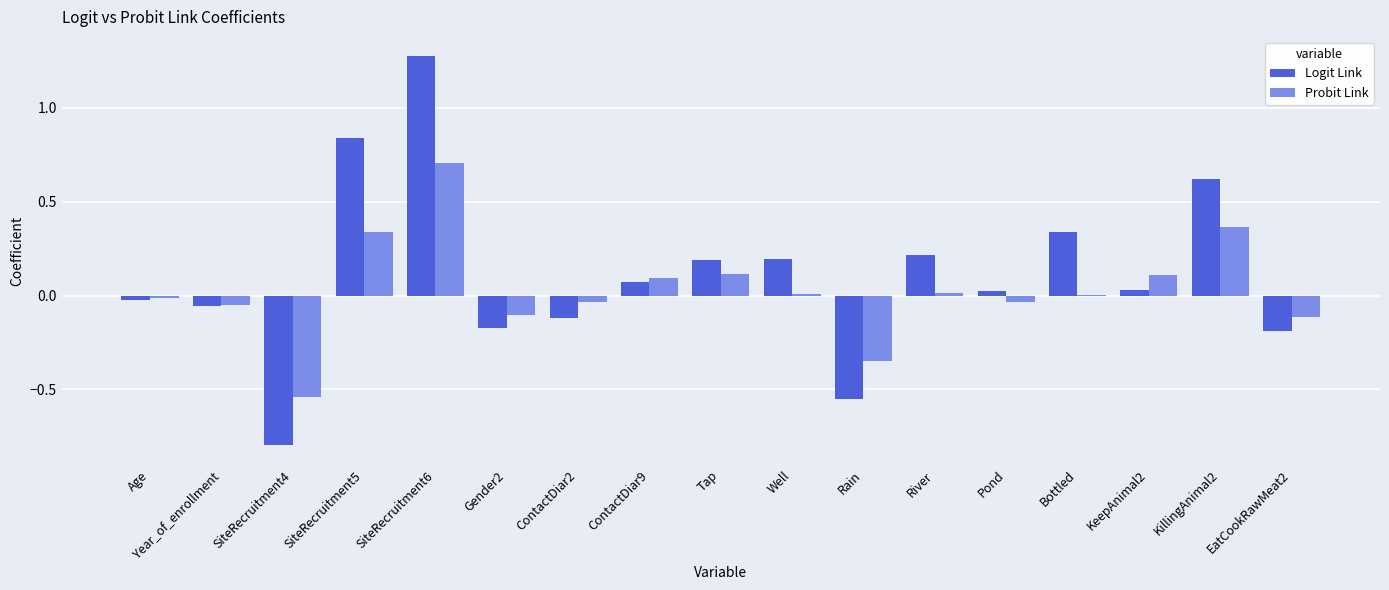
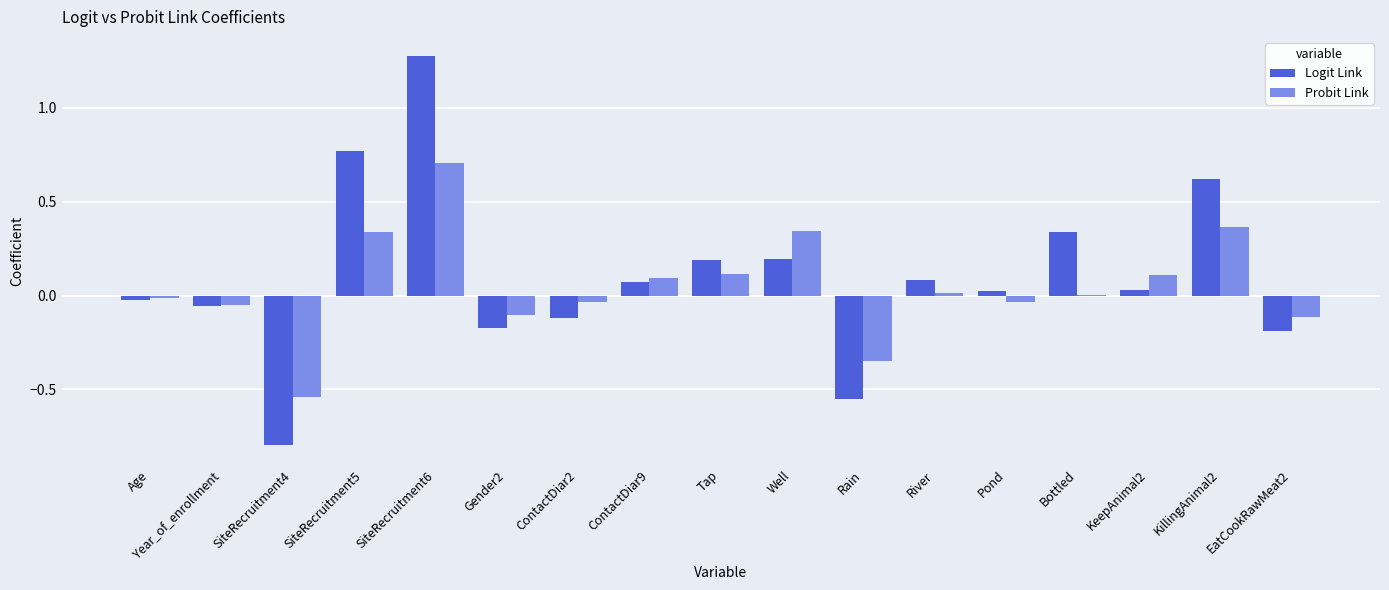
  {
    "Logit Link": {
      "Age": -0.02,
      "Year_of_enrollment": -0.05,
      "SiteRecruitment4": -0.80,
-     "SiteRecruitment5": 0.84,
+     "SiteRecruitment5": 0.77,
      "SiteRecruitment6": 1.27,
      "Gender2": -0.17,
      "ContactDiar2": -0.12,
      "ContactDiar9": 0.07,
      "Tap": 0.19,
      "Well": 0.19,
      "Rain": -0.55,
-     "River": 0.21,
+     "River": 0.08,
      "Pond": 0.02,
      "Bottled": 0.34,
      "KeepAnimal2": 0.03,
      "KillingAnimal2": 0.62,
      "EatCookRawMeat2": -0.19
    },
    "Probit Link": {
      "Age": -0.01,
      "Year_of_enrollment": -0.05,
      "SiteRecruitment4": -0.54,
      "SiteRecruitment5": 0.34,
      "SiteRecruitment6": 0.71,
      "Gender2": -0.11,
      "ContactDiar2": -0.03,
      "ContactDiar9": 0.09,
      "Tap": 0.12,
-     "Well": 0.01,
+     "Well": 0.34,
      "Rain": -0.35,
      "Pond": -0.03,
      "KeepAnimal2": 0.11,
      "KillingAnimal2": 0.36,
      "EatCookRawMeat2": -0.11
    }
  }
